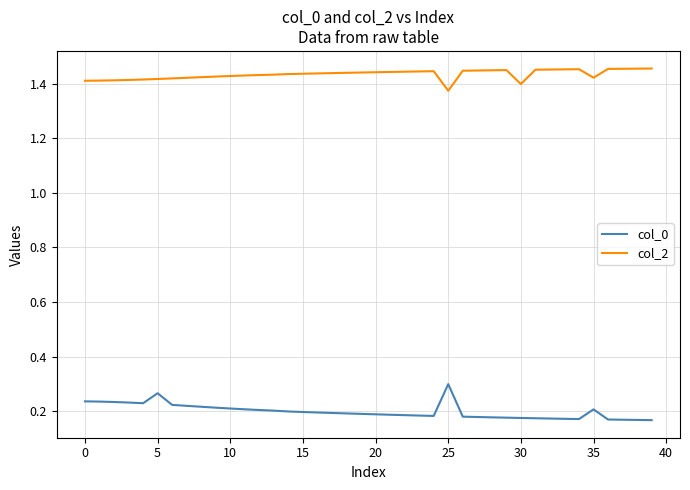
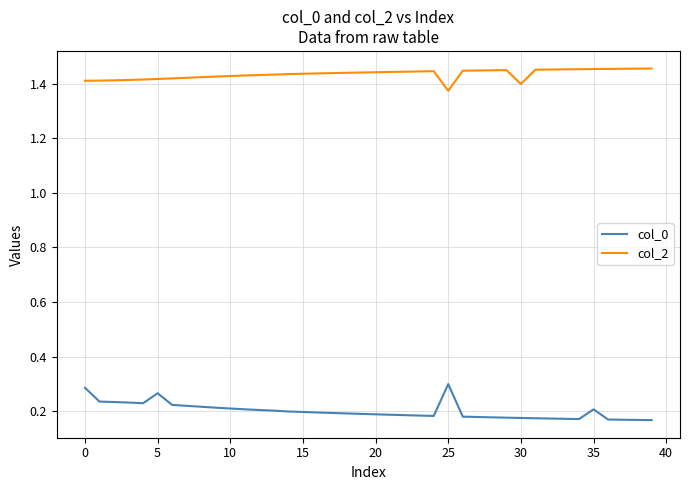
  {
    "col_0": {
-     "0": 0.24,
+     "0": 0.29,
      "5": 0.27,
      "10": 0.21,
      "15": 0.20,
      "20": 0.19,
      "25": 0.30,
      "30": 0.18,
      "35": 0.21
    },
    "col_2": {
      "0": 1.41,
      "5": 1.42,
      "10": 1.43,
      "15": 1.44,
      "20": 1.44,
      "25": 1.37,
      "30": 1.40,
-     "35": 1.42
+     "35": 1.45
    }
  }
